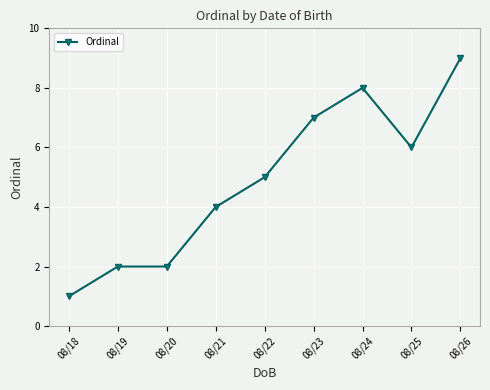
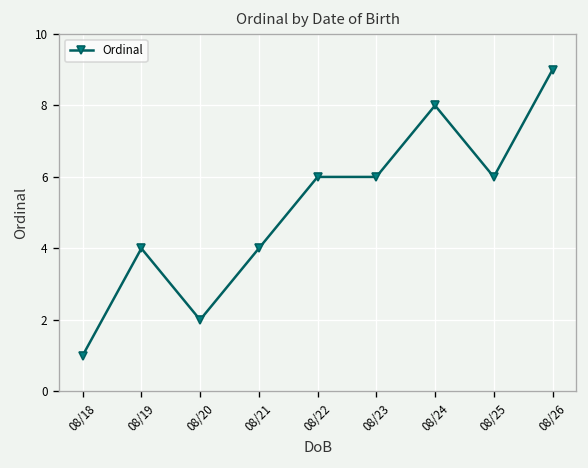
  {
    "08/18": 1,
-   "08/19": 2,
+   "08/19": 4,
    "08/20": 2,
    "08/21": 4,
-   "08/22": 5,
-   "08/23": 7,
+   "08/22": 6,
+   "08/23": 6,
    "08/24": 8,
    "08/25": 6,
    "08/26": 9
  }
